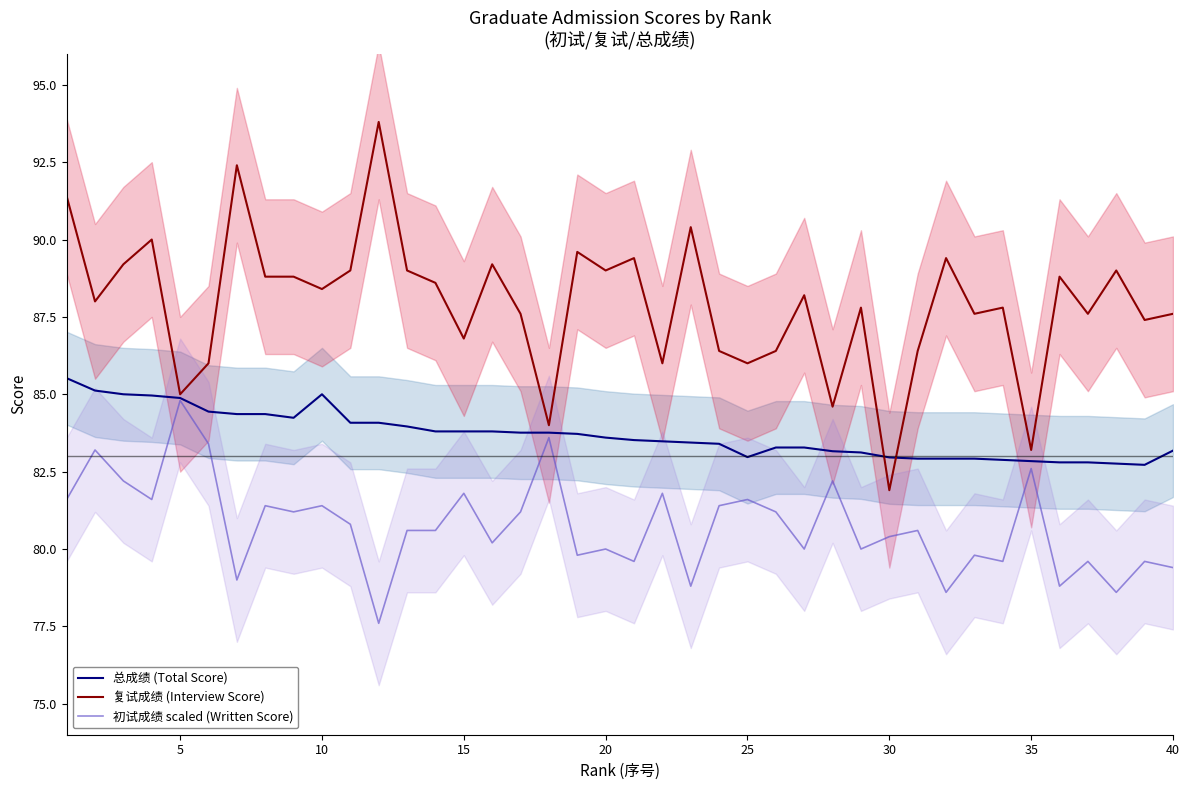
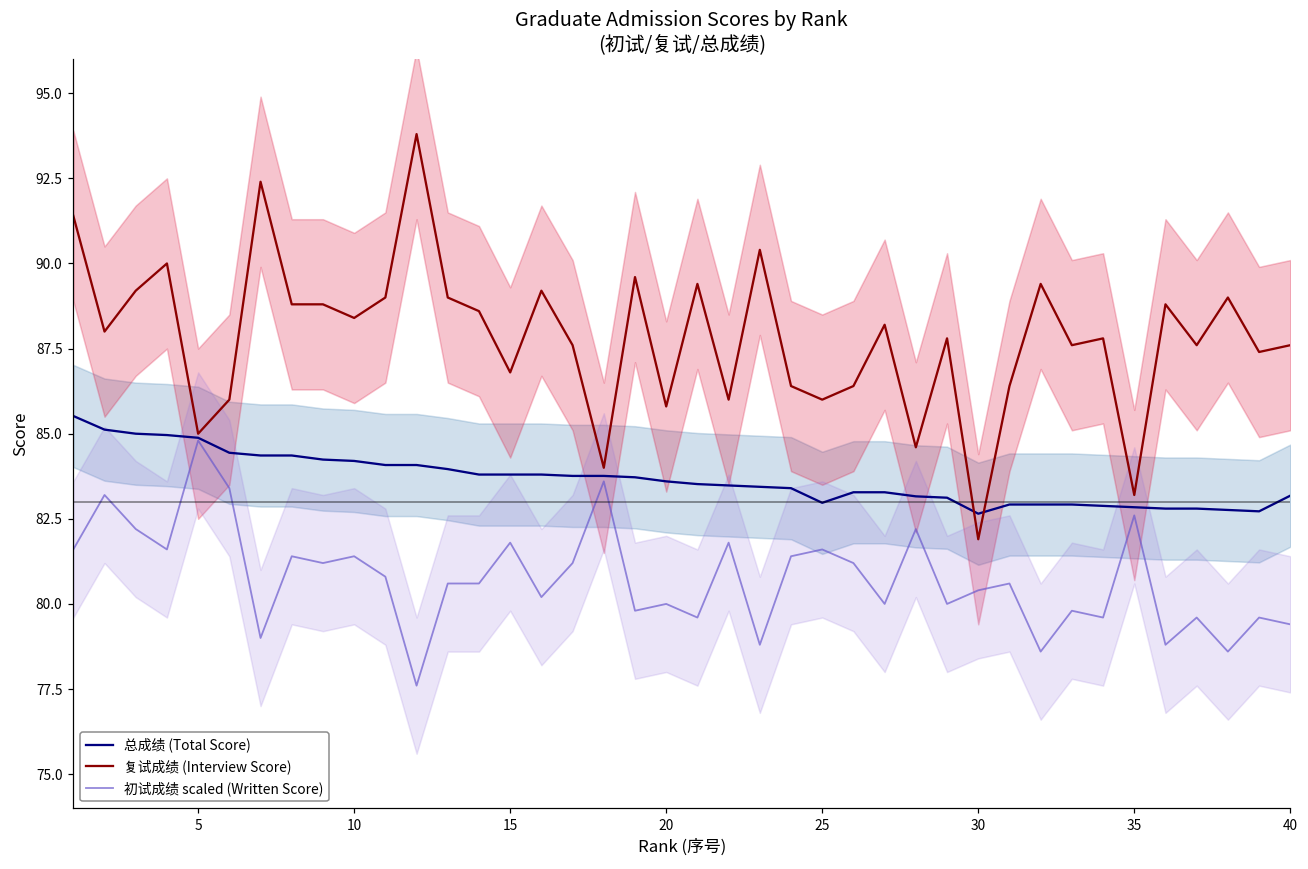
  {
    "总成绩 (Total Score)": {
-     "10": 85.0,
+     "10": 84.2,
      "20": 83.6,
      "25": 83.0,
-     "30": 83.0,
+     "30": 82.7,
      "35": 82.8,
      "40": 83.2
    },
    "复试成绩 (Interview Score)": {
      "5": 85.0,
      "10": 88.4,
      "15": 86.8,
-     "20": 89.0,
+     "20": 85.8,
      "25": 86.0,
      "30": 81.9,
      "35": 83.2,
      "40": 87.6
    }
  }
